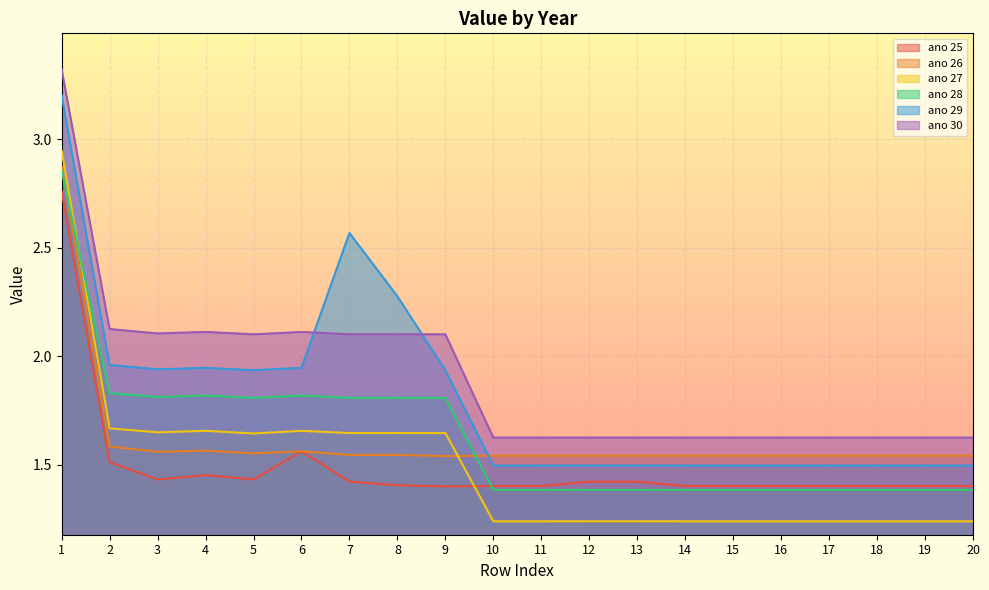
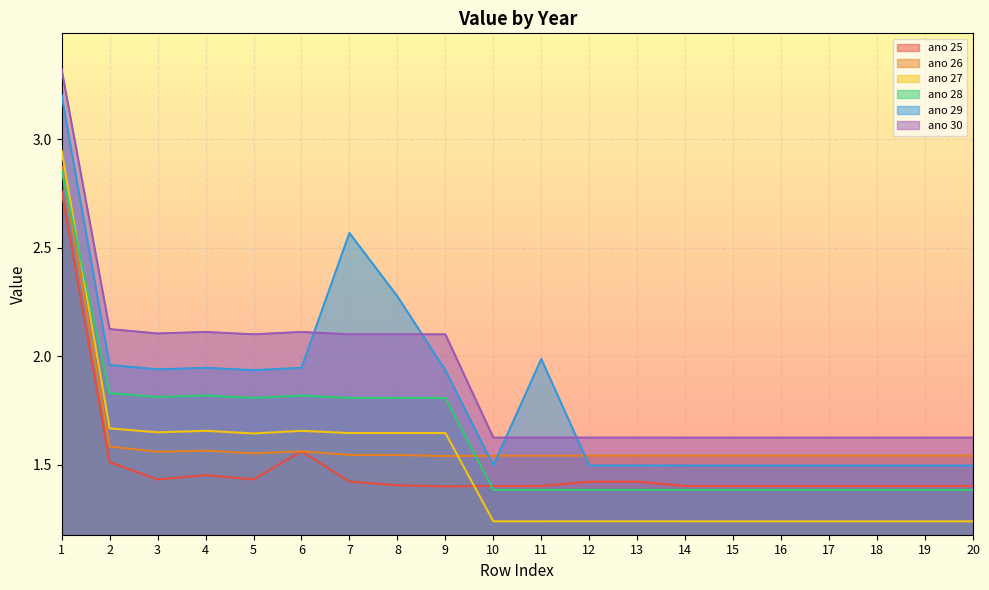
  {
    "ano 28": {
      "1": 2.86,
      "2": 1.83,
      "3": 1.81,
      "4": 1.82,
      "5": 1.81,
      "6": 1.82,
      "7": 1.81,
      "8": 1.81,
      "9": 1.81,
      "10": 1.38,
      "11": 1.38,
      "12": 1.38,
      "13": 1.38,
      "14": 1.38,
      "15": 1.38,
      "16": 1.38,
      "17": 1.38,
      "18": 1.38,
      "19": 1.38,
      "20": 1.38
    },
    "ano 29": {
      "1": 3.20,
      "2": 1.96,
      "3": 1.94,
      "4": 1.95,
      "5": 1.94,
      "6": 1.95,
      "7": 2.57,
      "8": 2.28,
      "9": 1.94,
      "10": 1.50,
-     "11": 1.50,
+     "11": 1.99,
      "12": 1.50,
      "13": 1.50,
      "14": 1.50,
      "15": 1.50,
      "16": 1.50,
      "17": 1.50,
      "18": 1.50,
      "19": 1.50,
      "20": 1.50
    },
    "ano 30": {
      "1": 3.32,
      "2": 2.12,
      "3": 2.10,
      "4": 2.11,
      "5": 2.10,
      "6": 2.11,
      "7": 2.10,
      "8": 2.10,
      "9": 2.10,
      "10": 1.62,
      "11": 1.62,
      "12": 1.62,
      "13": 1.62,
      "14": 1.62,
      "15": 1.62,
      "16": 1.62,
      "17": 1.62,
      "18": 1.62,
      "19": 1.62,
      "20": 1.62
    }
  }
